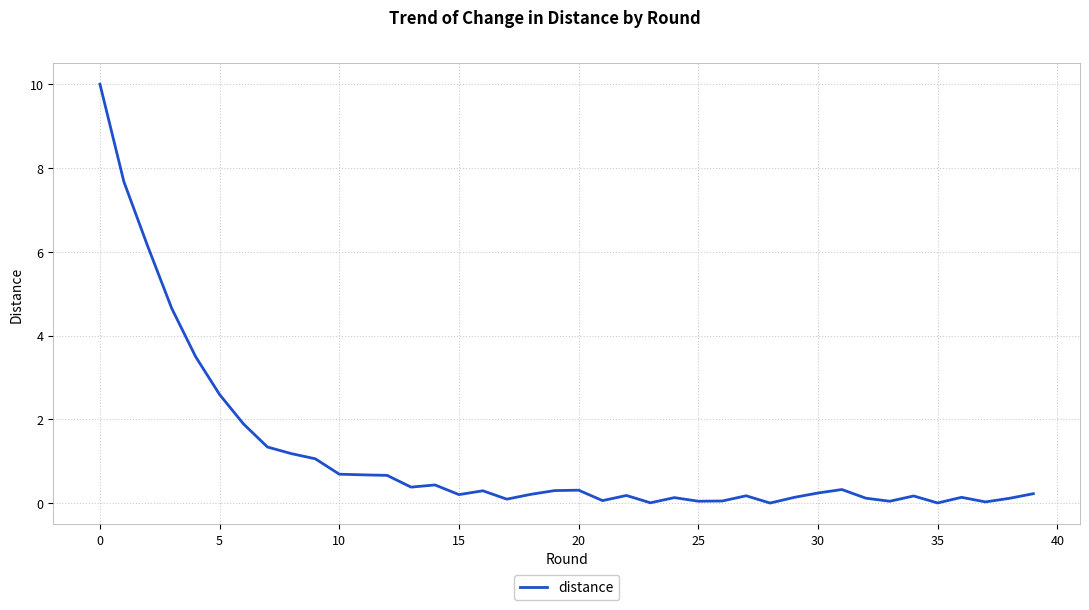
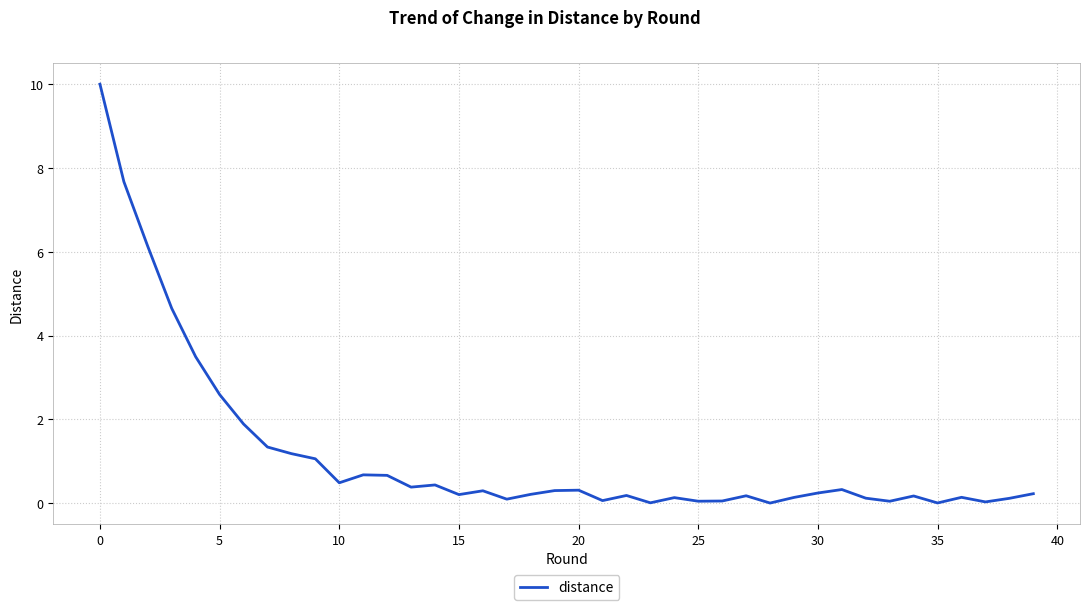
  {
    "0": 10.0,
    "5": 2.6,
-   "10": 0.7,
+   "10": 0.5,
    "15": 0.2,
    "20": 0.3,
    "25": 0.0,
    "30": 0.2,
    "35": 0.0
  }
